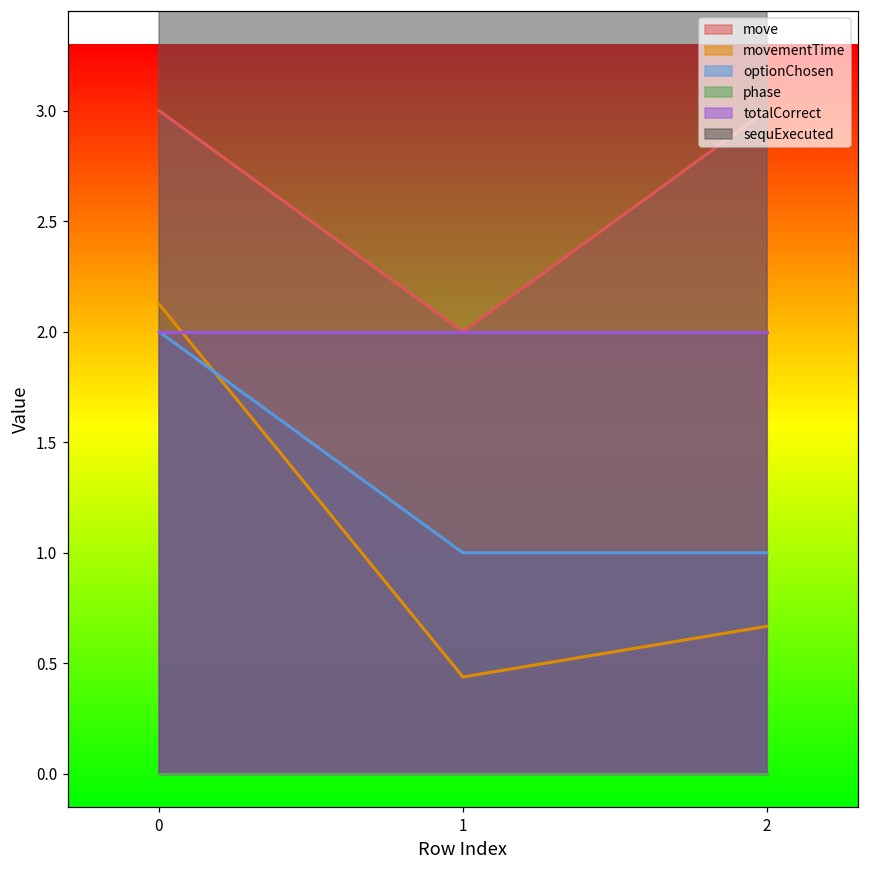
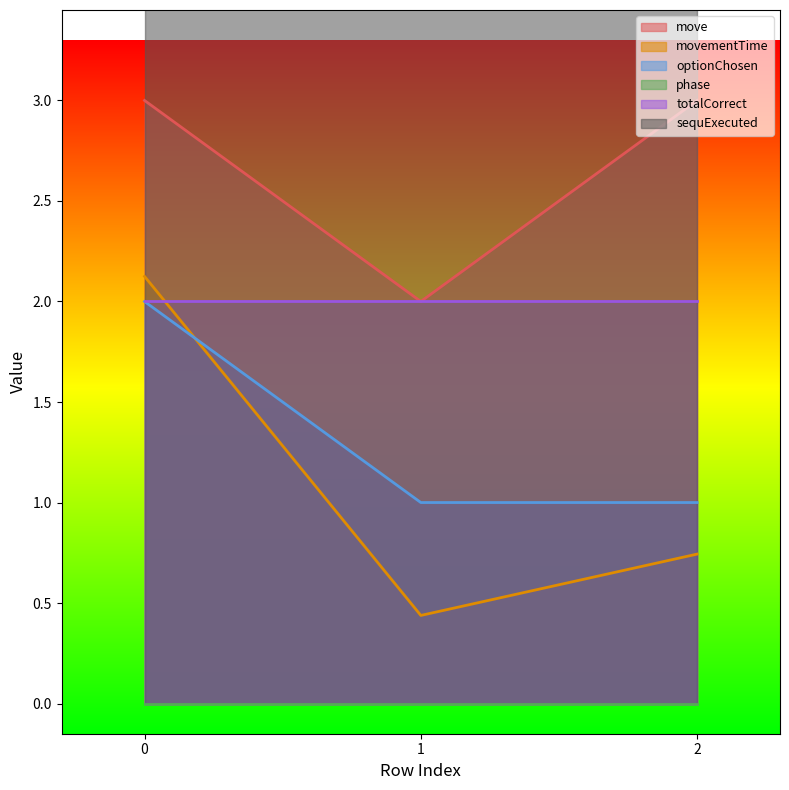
  {
    "move": {
      "0": 3.00
    },
    "movementTime": {
      "0": 2.12,
      "1": 0.44,
-     "2": 0.67
+     "2": 0.74
    },
    "optionChosen": {
      "1": 1.00,
      "2": 1.00
    },
    "phase": {
      "0": 0.00,
      "1": 0.00,
      "2": 0.00
    },
    "totalCorrect": {
      "2": 2.00
    }
  }
